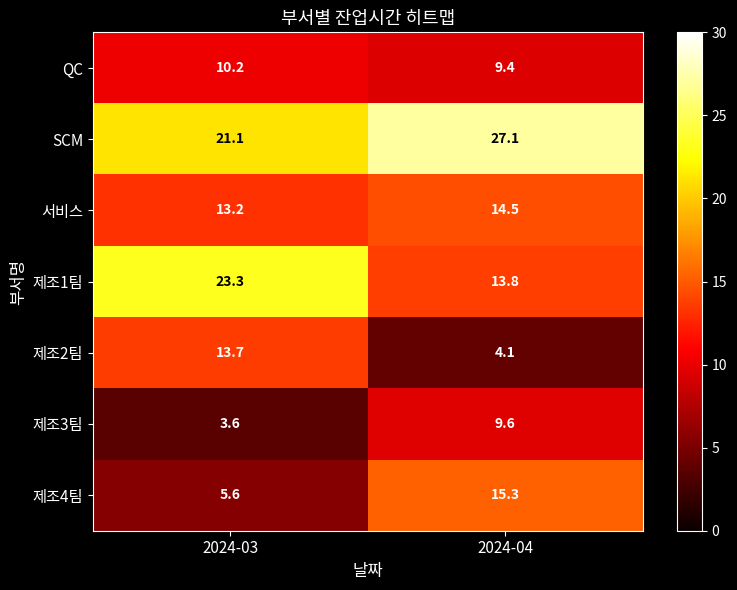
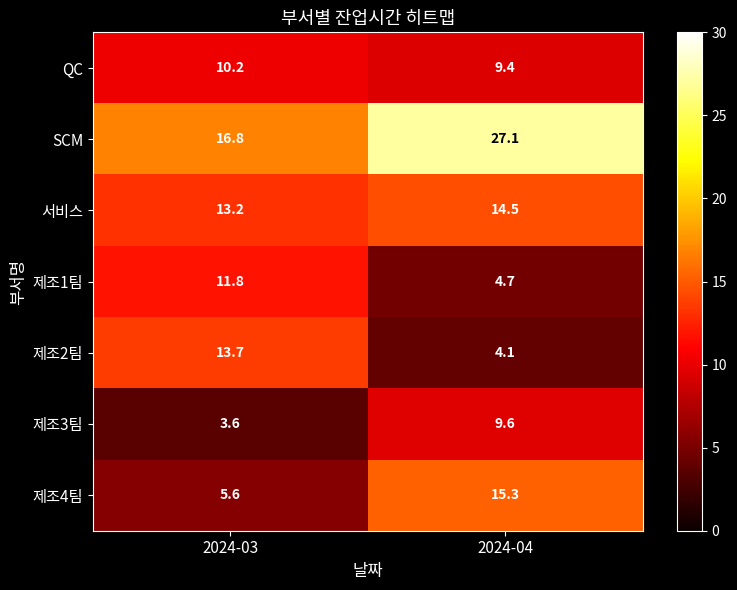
  {
    "QC": {
      "2024-03": 10.2,
      "2024-04": 9.4
    },
    "SCM": {
-     "2024-03": 21.1,
+     "2024-03": 16.8,
      "2024-04": 27.1
    },
    "서비스": {
      "2024-03": 13.2,
      "2024-04": 14.5
    },
    "제조1팀": {
-     "2024-03": 23.3,
-     "2024-04": 13.8
+     "2024-03": 11.8,
+     "2024-04": 4.7
    },
    "제조2팀": {
      "2024-03": 13.7,
      "2024-04": 4.1
    },
    "제조3팀": {
      "2024-03": 3.6,
      "2024-04": 9.6
    },
    "제조4팀": {
      "2024-03": 5.6,
      "2024-04": 15.3
    }
  }
